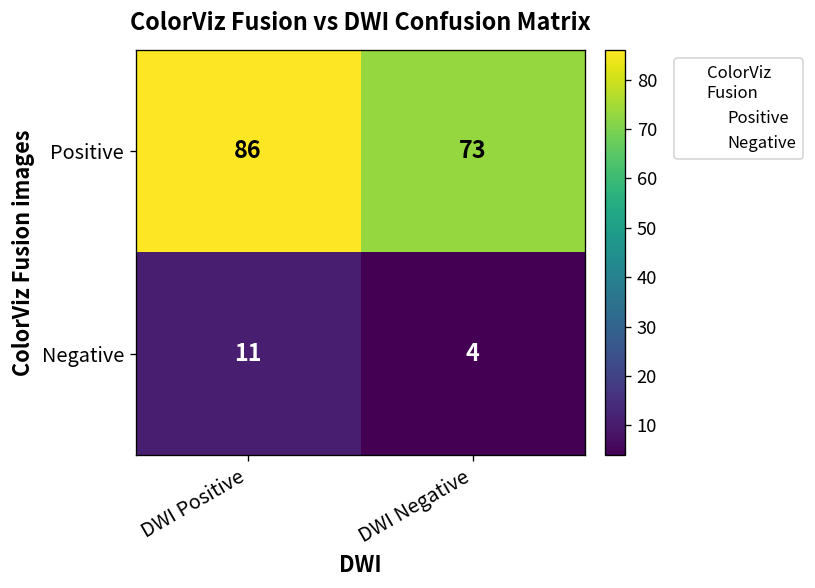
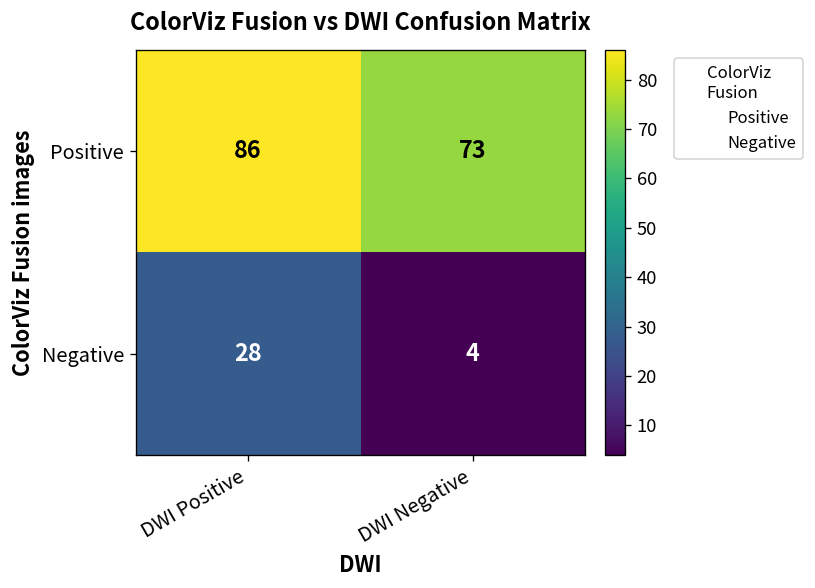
  {
    "Negative": {
-     "DWI Positive": 11
+     "DWI Positive": 28
    }
  }
